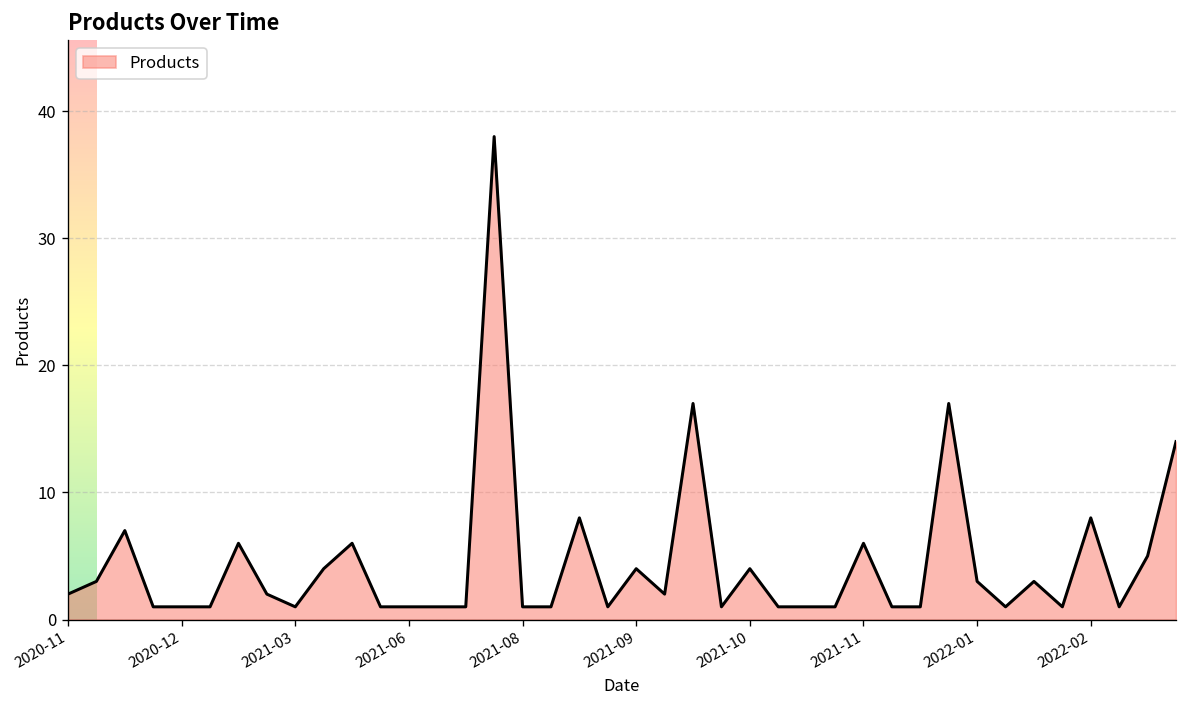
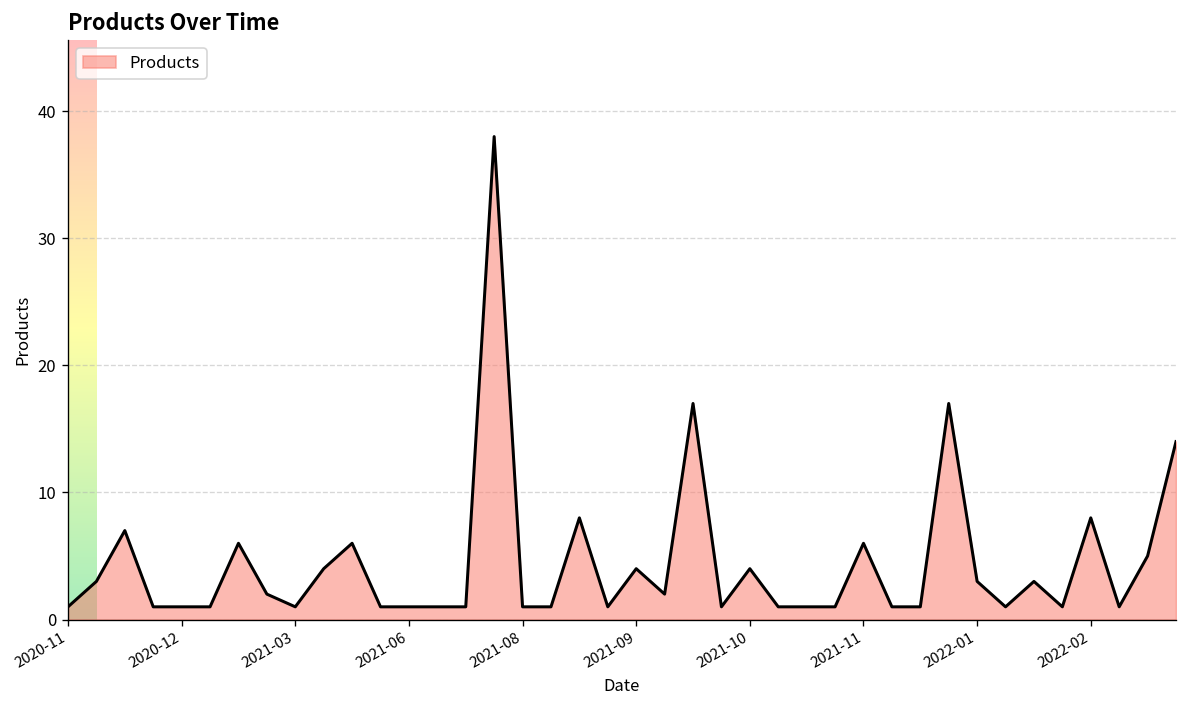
  {
-   "2020-11": 2,
+   "2020-11": 1,
    "2020-12": 1,
    "2021-03": 1,
    "2021-06": 1,
    "2021-08": 1,
    "2021-09": 4,
    "2021-10": 4,
    "2021-11": 6,
    "2022-01": 3,
    "2022-02": 8
  }
